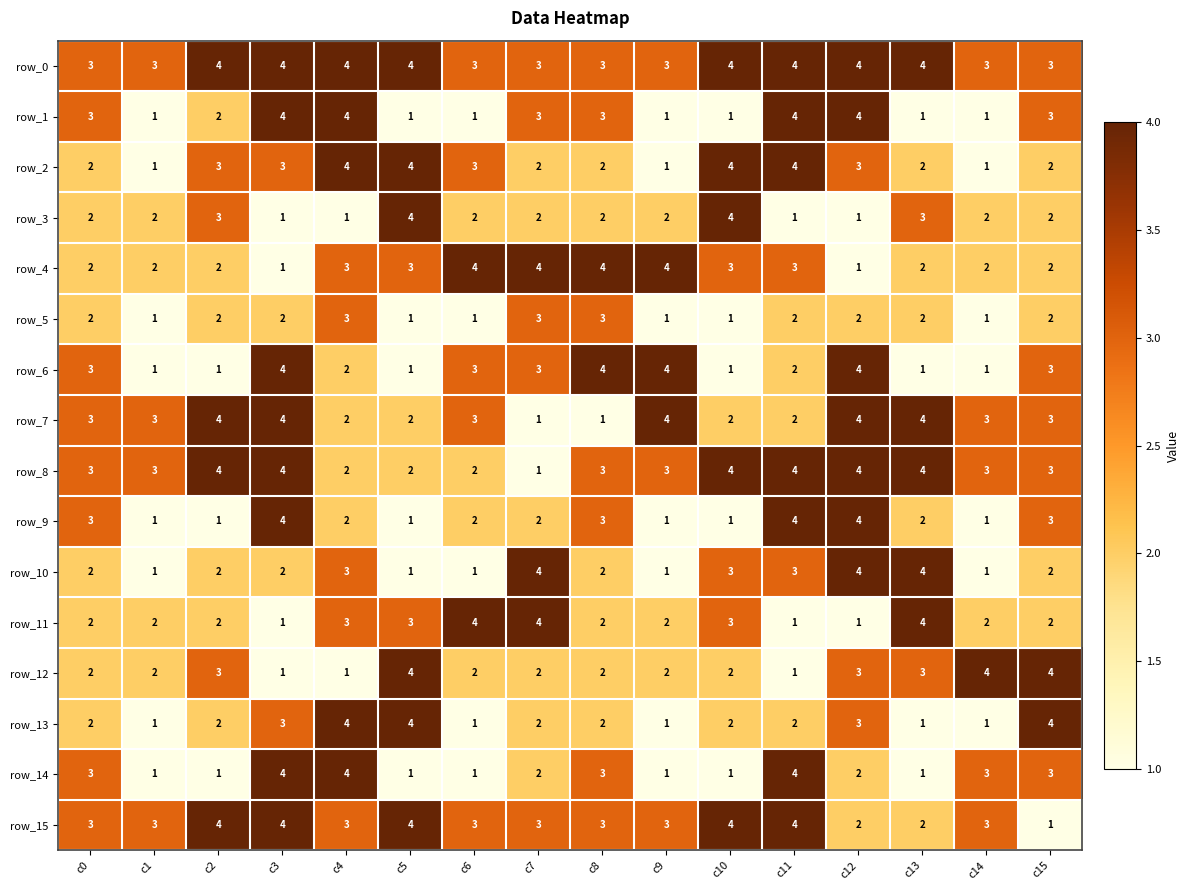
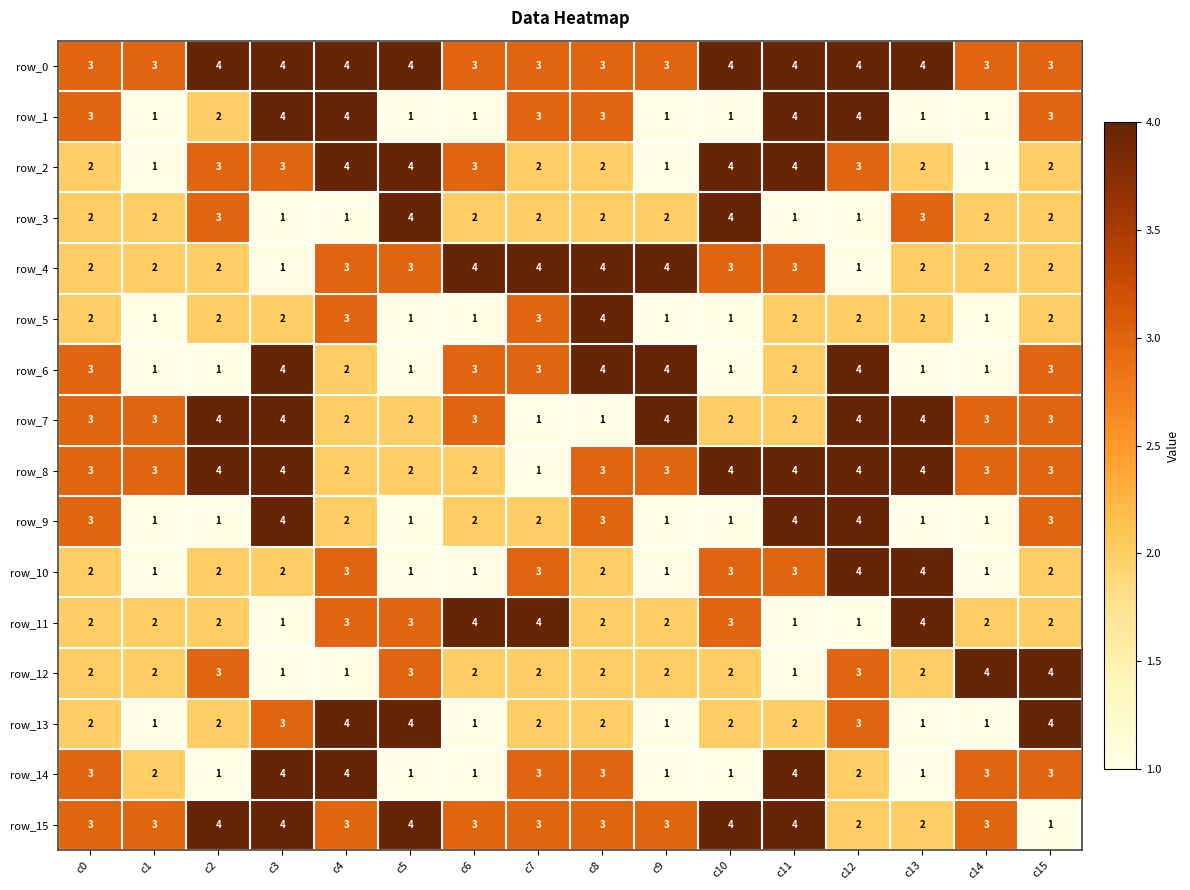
  {
    "row_5": {
      "c0": 2,
      "c1": 1,
      "c2": 2,
      "c3": 2,
      "c4": 3,
      "c5": 1,
      "c6": 1,
      "c7": 3,
-     "c8": 3,
+     "c8": 4,
      "c9": 1,
      "c10": 1,
      "c11": 2,
      "c12": 2,
      "c13": 2,
      "c14": 1,
      "c15": 2
    },
    "row_9": {
      "c0": 3,
      "c1": 1,
      "c2": 1,
      "c3": 4,
      "c4": 2,
      "c5": 1,
      "c6": 2,
      "c7": 2,
      "c8": 3,
      "c9": 1,
      "c10": 1,
      "c11": 4,
      "c12": 4,
-     "c13": 2,
+     "c13": 1,
      "c14": 1,
      "c15": 3
    },
    "row_10": {
      "c0": 2,
      "c1": 1,
      "c2": 2,
      "c3": 2,
      "c4": 3,
      "c5": 1,
      "c6": 1,
-     "c7": 4,
+     "c7": 3,
      "c8": 2,
      "c9": 1,
      "c10": 3,
      "c11": 3,
      "c12": 4,
      "c13": 4,
      "c14": 1,
      "c15": 2
    },
    "row_12": {
      "c0": 2,
      "c1": 2,
      "c2": 3,
      "c3": 1,
      "c4": 1,
-     "c5": 4,
+     "c5": 3,
      "c6": 2,
      "c7": 2,
      "c8": 2,
      "c9": 2,
      "c10": 2,
      "c11": 1,
      "c12": 3,
-     "c13": 3,
+     "c13": 2,
      "c14": 4,
      "c15": 4
    },
    "row_14": {
      "c0": 3,
-     "c1": 1,
+     "c1": 2,
      "c2": 1,
      "c3": 4,
      "c4": 4,
      "c5": 1,
      "c6": 1,
-     "c7": 2,
+     "c7": 3,
      "c8": 3,
      "c9": 1,
      "c10": 1,
      "c11": 4,
      "c12": 2,
      "c13": 1,
      "c14": 3,
      "c15": 3
    }
  }
